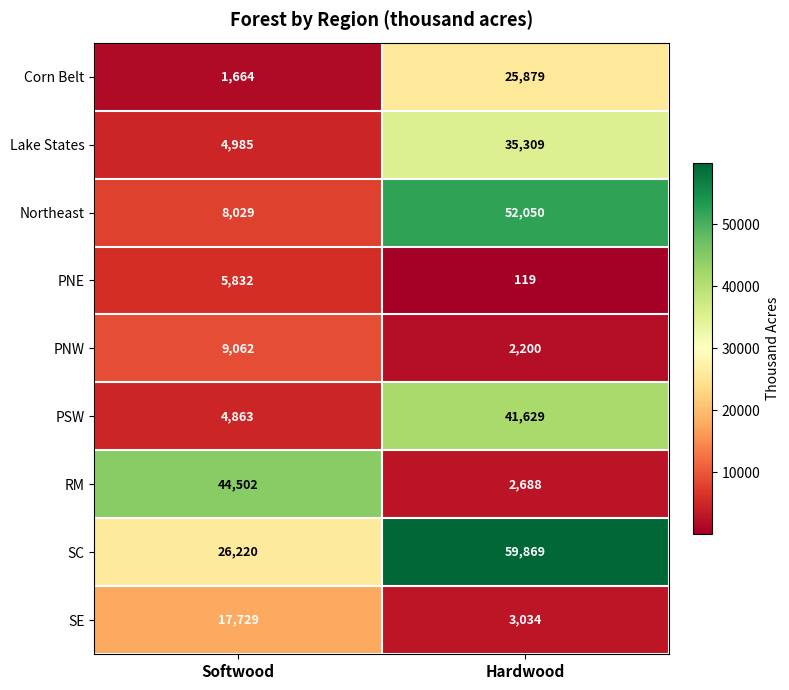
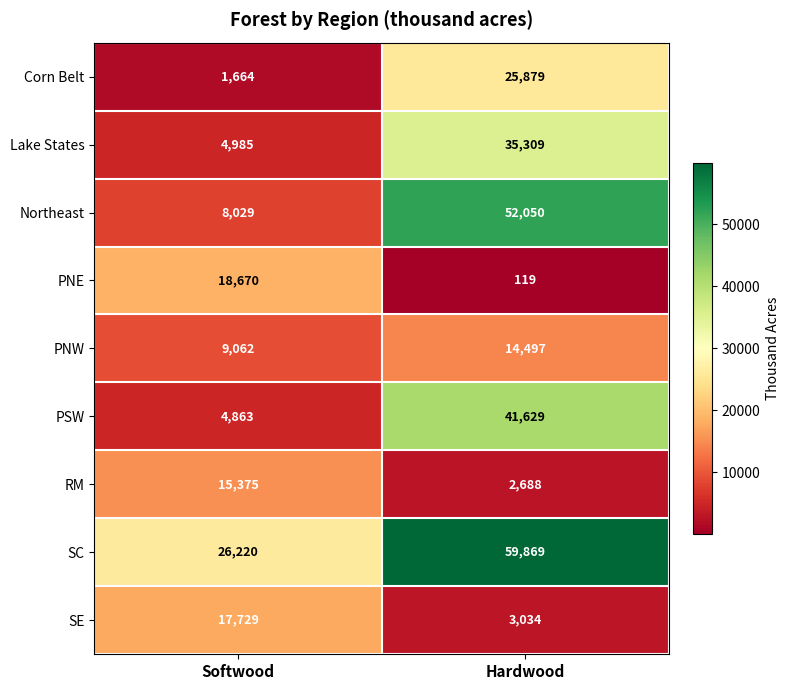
  {
    "Corn Belt": {
      "Softwood": "1,664",
      "Hardwood": "25,879"
    },
    "Lake States": {
      "Softwood": "4,985",
      "Hardwood": "35,309"
    },
    "Northeast": {
      "Softwood": "8,029",
      "Hardwood": "52,050"
    },
    "PNE": {
-     "Softwood": "5,832",
+     "Softwood": "18,670",
      "Hardwood": "119"
    },
    "PNW": {
      "Softwood": "9,062",
-     "Hardwood": "2,200"
+     "Hardwood": "14,497"
    },
    "PSW": {
      "Softwood": "4,863",
      "Hardwood": "41,629"
    },
    "RM": {
-     "Softwood": "44,502",
+     "Softwood": "15,375",
      "Hardwood": "2,688"
    },
    "SC": {
      "Softwood": "26,220",
      "Hardwood": "59,869"
    },
    "SE": {
      "Softwood": "17,729",
      "Hardwood": "3,034"
    }
  }
